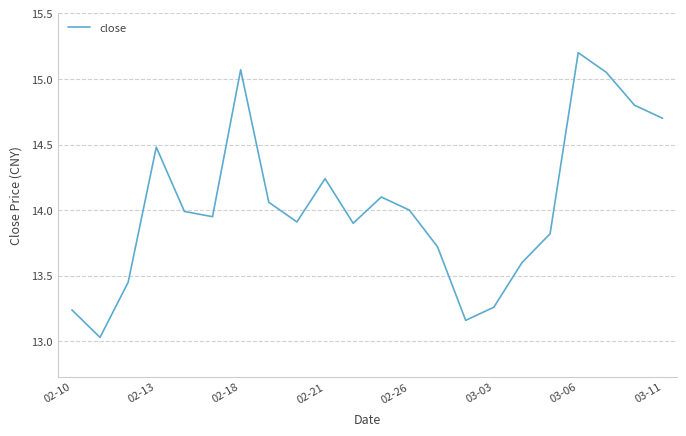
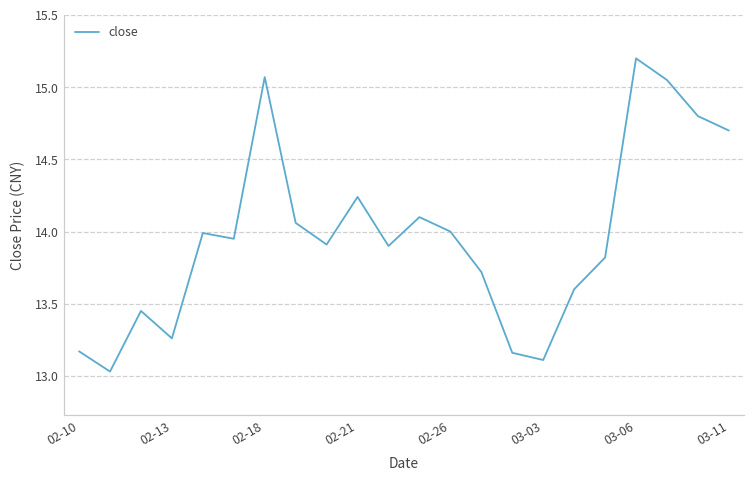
  {
-   "02-10": 13.24,
-   "02-13": 14.48,
+   "02-10": 13.17,
+   "02-13": 13.26,
    "02-18": 15.07,
    "02-21": 14.24,
    "02-26": 14.00,
-   "03-03": 13.26,
+   "03-03": 13.11,
    "03-06": 15.20,
    "03-11": 14.70
  }
